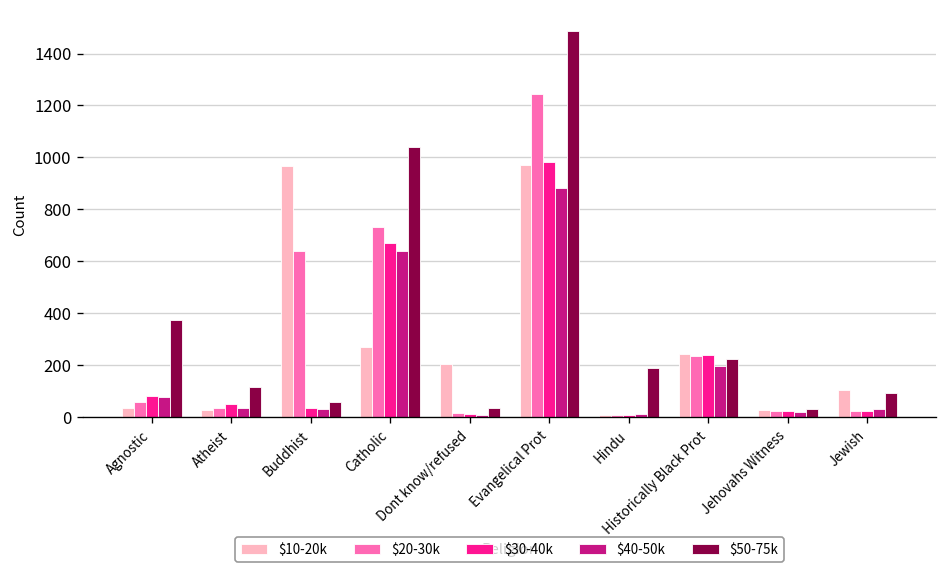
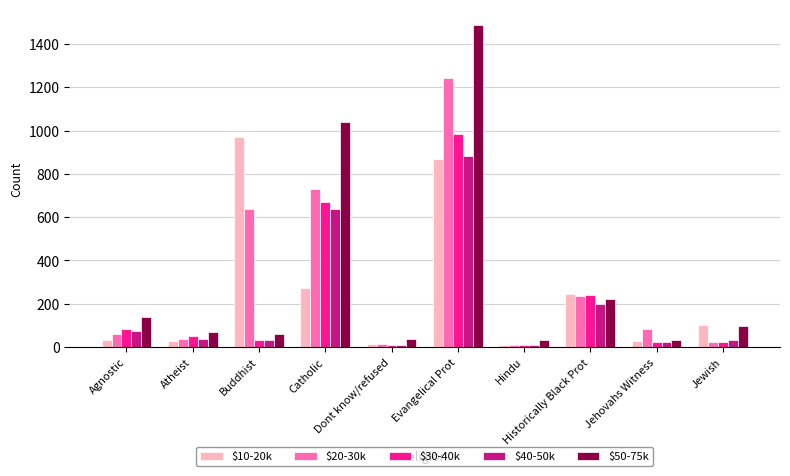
  {
    "$10-20k": {
      "Agnostic": 30,
      "Atheist": 30,
      "Buddhist": 970,
      "Catholic": 270,
-     "Dont know/refused": 200,
-     "Evangelical Prot": 970,
+     "Dont know/refused": 10,
+     "Evangelical Prot": 870,
      "Historically Black Prot": 240,
      "Jehovahs Witness": 30,
      "Jewish": 100
    },
    "$20-30k": {
      "Agnostic": 60,
      "Atheist": 40,
      "Buddhist": 640,
      "Catholic": 730,
      "Dont know/refused": 20,
      "Evangelical Prot": 1240,
      "Historically Black Prot": 240,
-     "Jehovahs Witness": 20,
+     "Jehovahs Witness": 80,
      "Jewish": 30
    },
    "$50-75k": {
-     "Agnostic": 370,
-     "Atheist": 120,
+     "Agnostic": 140,
+     "Atheist": 70,
      "Buddhist": 60,
      "Catholic": 1040,
      "Dont know/refused": 40,
      "Evangelical Prot": 1490,
-     "Hindu": 190,
+     "Hindu": 30,
      "Historically Black Prot": 220,
      "Jehovahs Witness": 30,
      "Jewish": 100
    }
  }
